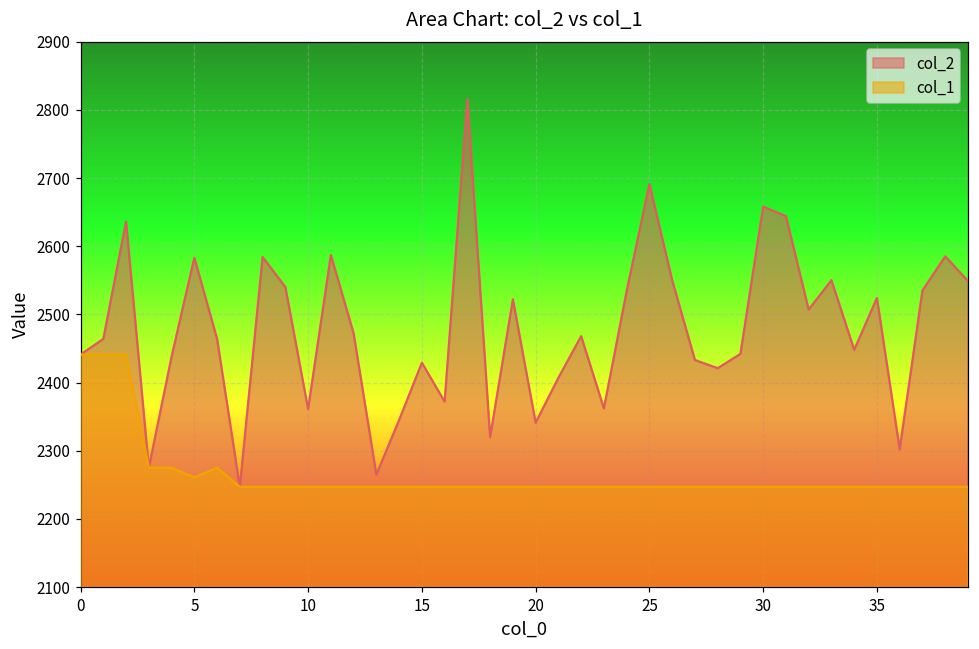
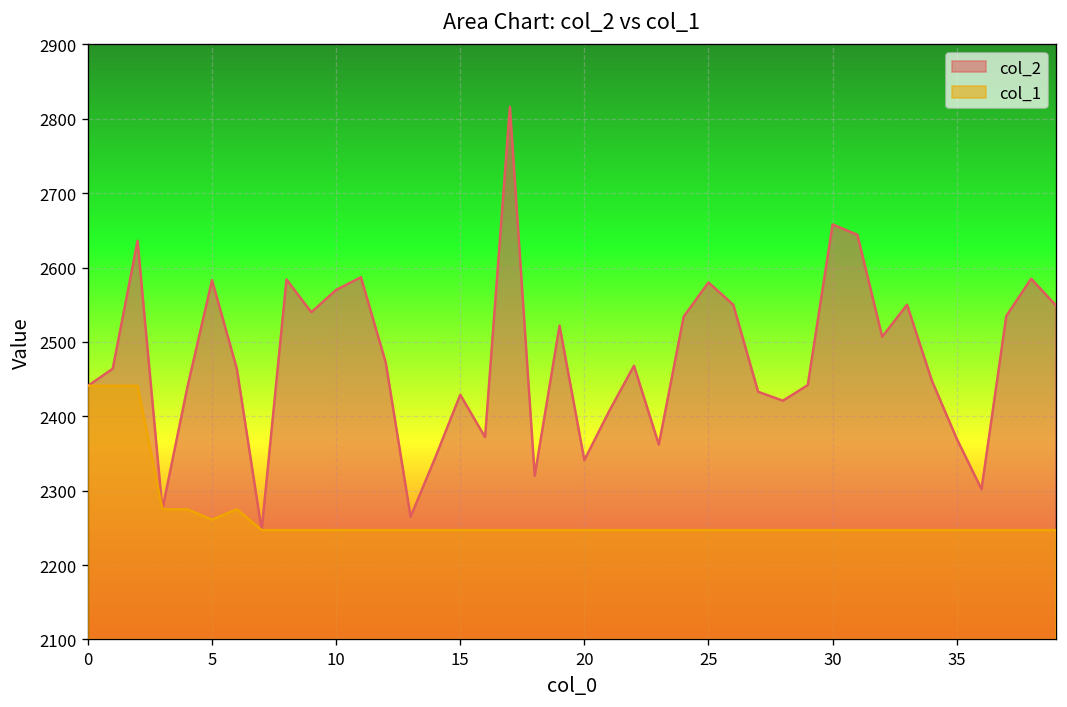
  {
    "col_2": {
      "5": 2580,
-     "10": 2360,
+     "10": 2570,
      "15": 2430,
      "20": 2340,
-     "25": 2690,
+     "25": 2580,
      "30": 2660,
-     "35": 2520
+     "35": 2370
    },
    "col_1": {
      "5": 2260,
      "10": 2250,
      "15": 2250,
      "20": 2250,
      "25": 2250,
      "30": 2250,
      "35": 2250
    }
  }
